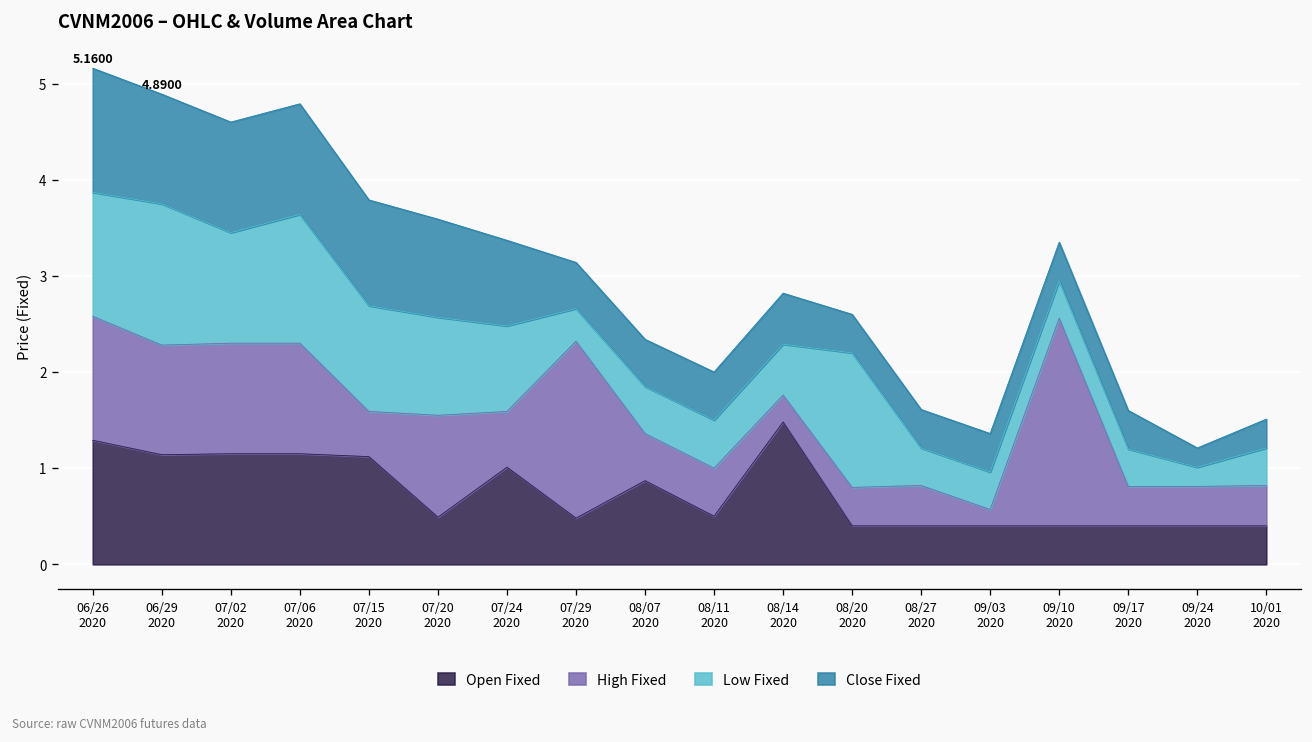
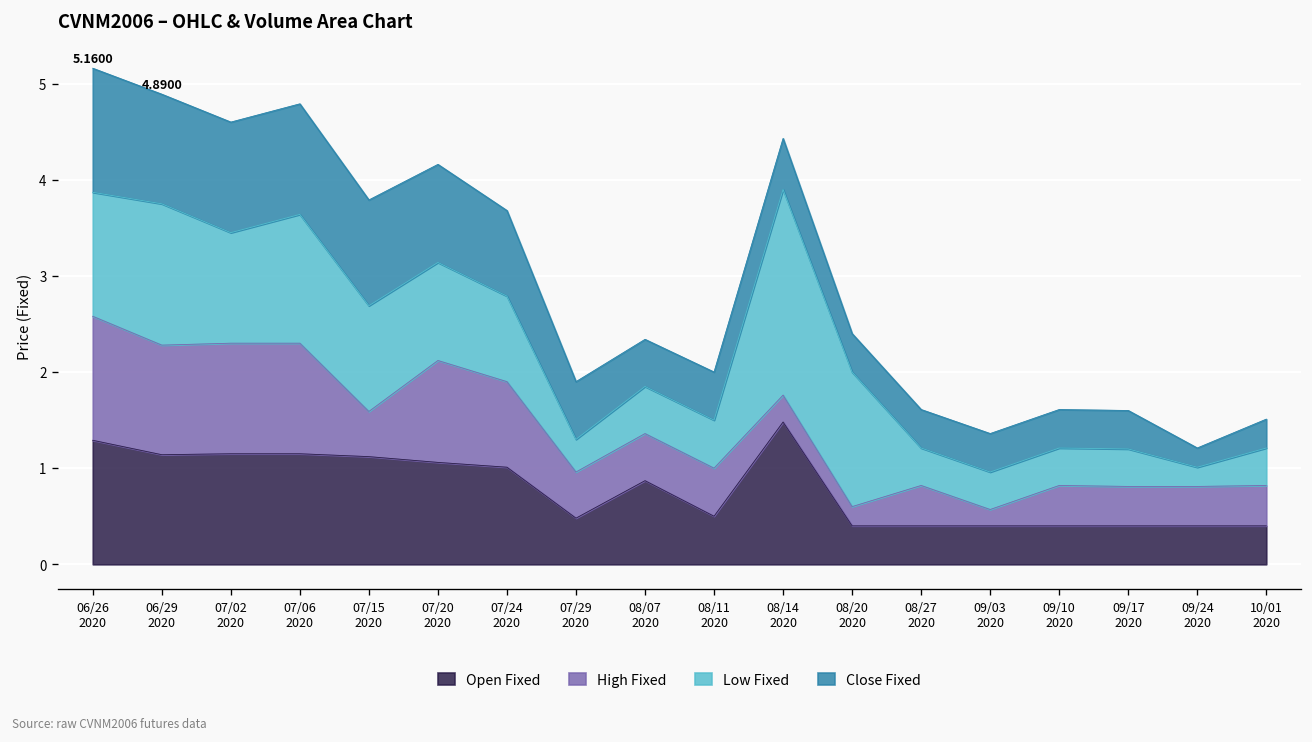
  {
    "Open Fixed": {
      "06/26 2020": 1.3,
      "06/29 2020": 1.1,
      "07/02 2020": 1.2,
      "07/06 2020": 1.2,
      "07/15 2020": 1.1,
-     "07/20 2020": 0.5,
+     "07/20 2020": 1.1,
      "07/24 2020": 1.0,
      "07/29 2020": 0.5,
      "08/07 2020": 0.9,
      "08/11 2020": 0.5,
      "08/14 2020": 1.5,
      "08/20 2020": 0.4,
      "08/27 2020": 0.4,
      "09/03 2020": 0.4,
      "09/10 2020": 0.4,
      "09/17 2020": 0.4,
      "09/24 2020": 0.4,
      "10/01 2020": 0.4
    },
    "High Fixed": {
      "06/26 2020": 1.3,
      "06/29 2020": 1.1,
      "07/02 2020": 1.2,
      "07/06 2020": 1.2,
      "07/15 2020": 0.5,
      "07/20 2020": 1.1,
-     "07/24 2020": 0.6,
-     "07/29 2020": 1.8,
+     "07/24 2020": 0.9,
+     "07/29 2020": 0.5,
      "08/07 2020": 0.5,
      "08/11 2020": 0.5,
      "08/14 2020": 0.3,
-     "08/20 2020": 0.4,
+     "08/20 2020": 0.2,
      "08/27 2020": 0.4,
      "09/03 2020": 0.2,
-     "09/10 2020": 2.2,
+     "09/10 2020": 0.4,
      "09/17 2020": 0.4,
      "09/24 2020": 0.4,
      "10/01 2020": 0.4
    },
    "Low Fixed": {
      "06/26 2020": 1.3,
      "06/29 2020": 1.5,
      "07/02 2020": 1.2,
      "07/06 2020": 1.3,
      "07/15 2020": 1.1,
      "07/20 2020": 1.0,
      "07/24 2020": 0.9,
      "07/29 2020": 0.3,
      "08/07 2020": 0.5,
      "08/11 2020": 0.5,
-     "08/14 2020": 0.5,
+     "08/14 2020": 2.1,
      "08/20 2020": 1.4,
      "08/27 2020": 0.4,
      "09/03 2020": 0.4,
      "09/10 2020": 0.4,
      "09/17 2020": 0.4,
      "09/24 2020": 0.2,
      "10/01 2020": 0.4
    },
    "Close Fixed": {
      "07/02 2020": 1.2,
      "07/06 2020": 1.1,
      "07/15 2020": 1.1,
      "07/20 2020": 1.0,
      "07/24 2020": 0.9,
-     "07/29 2020": 0.5,
+     "07/29 2020": 0.6,
      "08/07 2020": 0.5,
      "08/11 2020": 0.5,
      "08/14 2020": 0.5,
      "08/20 2020": 0.4,
      "08/27 2020": 0.4,
      "09/03 2020": 0.4,
      "09/10 2020": 0.4,
      "09/17 2020": 0.4,
      "09/24 2020": 0.2,
      "10/01 2020": 0.3
    }
  }
